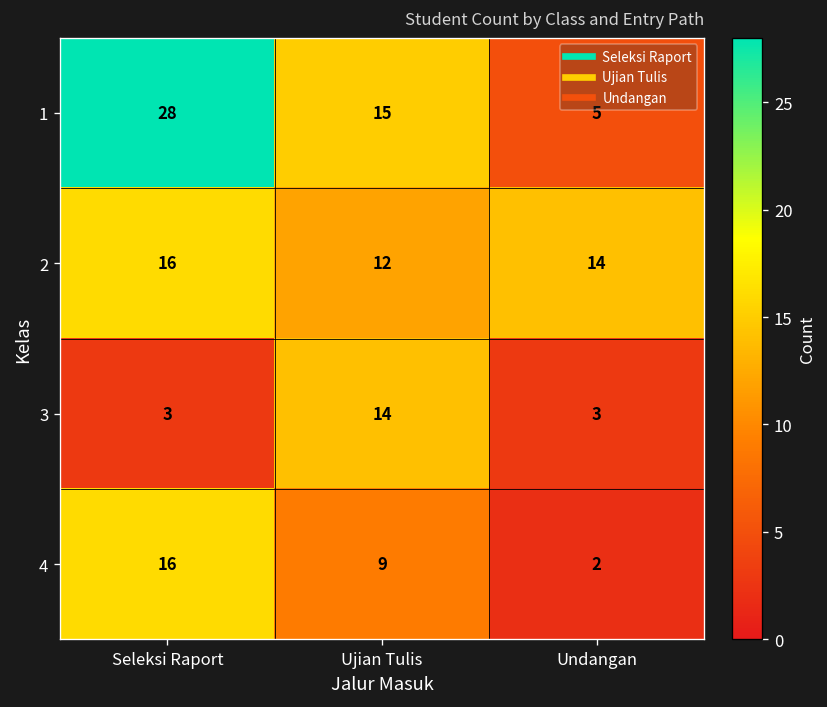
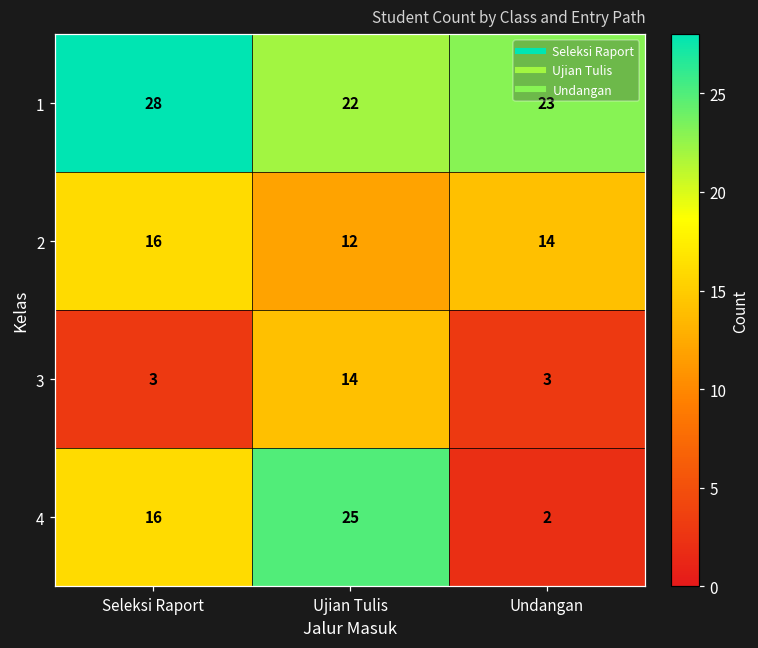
  {
    "1": {
      "Seleksi Raport": 28,
-     "Ujian Tulis": 15,
-     "Undangan": 5
+     "Ujian Tulis": 22,
+     "Undangan": 23
    },
    "2": {
      "Seleksi Raport": 16,
      "Ujian Tulis": 12,
      "Undangan": 14
    },
    "3": {
      "Seleksi Raport": 3,
      "Ujian Tulis": 14,
      "Undangan": 3
    },
    "4": {
      "Seleksi Raport": 16,
-     "Ujian Tulis": 9,
+     "Ujian Tulis": 25,
      "Undangan": 2
    }
  }
